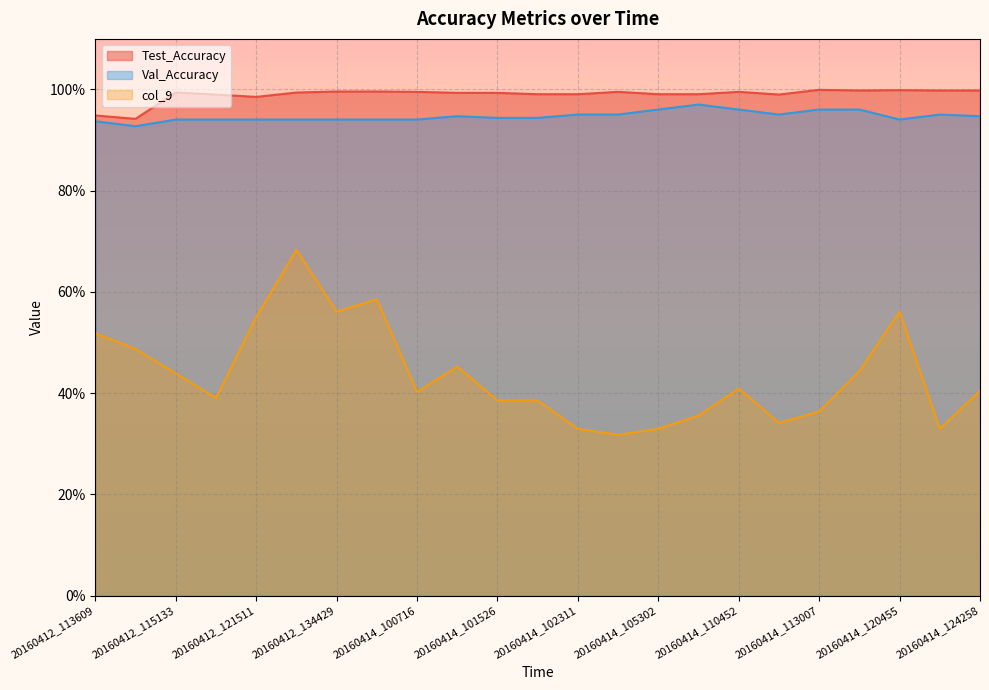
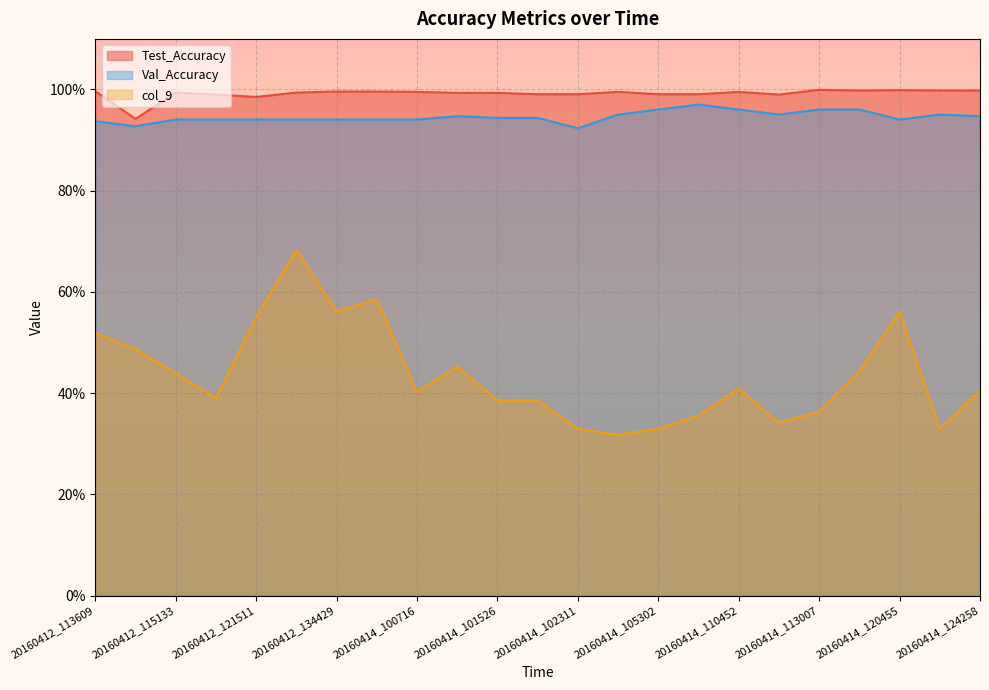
  {
    "Test_Accuracy": {
-     "20160412_113609": "95%",
+     "20160412_113609": "100%",
      "20160412_121511": "99%",
      "20160412_134429": "100%",
      "20160414_100716": "100%",
      "20160414_101526": "99%",
      "20160414_102311": "99%",
      "20160414_105302": "99%",
      "20160414_110452": "100%",
      "20160414_113007": "100%",
      "20160414_120455": "100%",
      "20160414_124258": "100%"
    },
    "Val_Accuracy": {
      "20160412_113609": "94%",
      "20160412_115133": "94%",
      "20160412_121511": "94%",
      "20160412_134429": "94%",
      "20160414_100716": "94%",
      "20160414_101526": "94%",
-     "20160414_102311": "95%",
+     "20160414_102311": "92%",
      "20160414_105302": "96%",
      "20160414_110452": "96%",
      "20160414_113007": "96%",
      "20160414_120455": "94%",
      "20160414_124258": "95%"
    },
    "col_9": {
      "20160412_113609": "52%",
      "20160412_115133": "44%",
      "20160412_121511": "55%",
      "20160412_134429": "56%",
      "20160414_100716": "40%",
      "20160414_101526": "39%",
      "20160414_102311": "33%",
      "20160414_105302": "33%",
      "20160414_110452": "41%",
      "20160414_113007": "36%",
      "20160414_120455": "56%",
      "20160414_124258": "40%"
    }
  }
